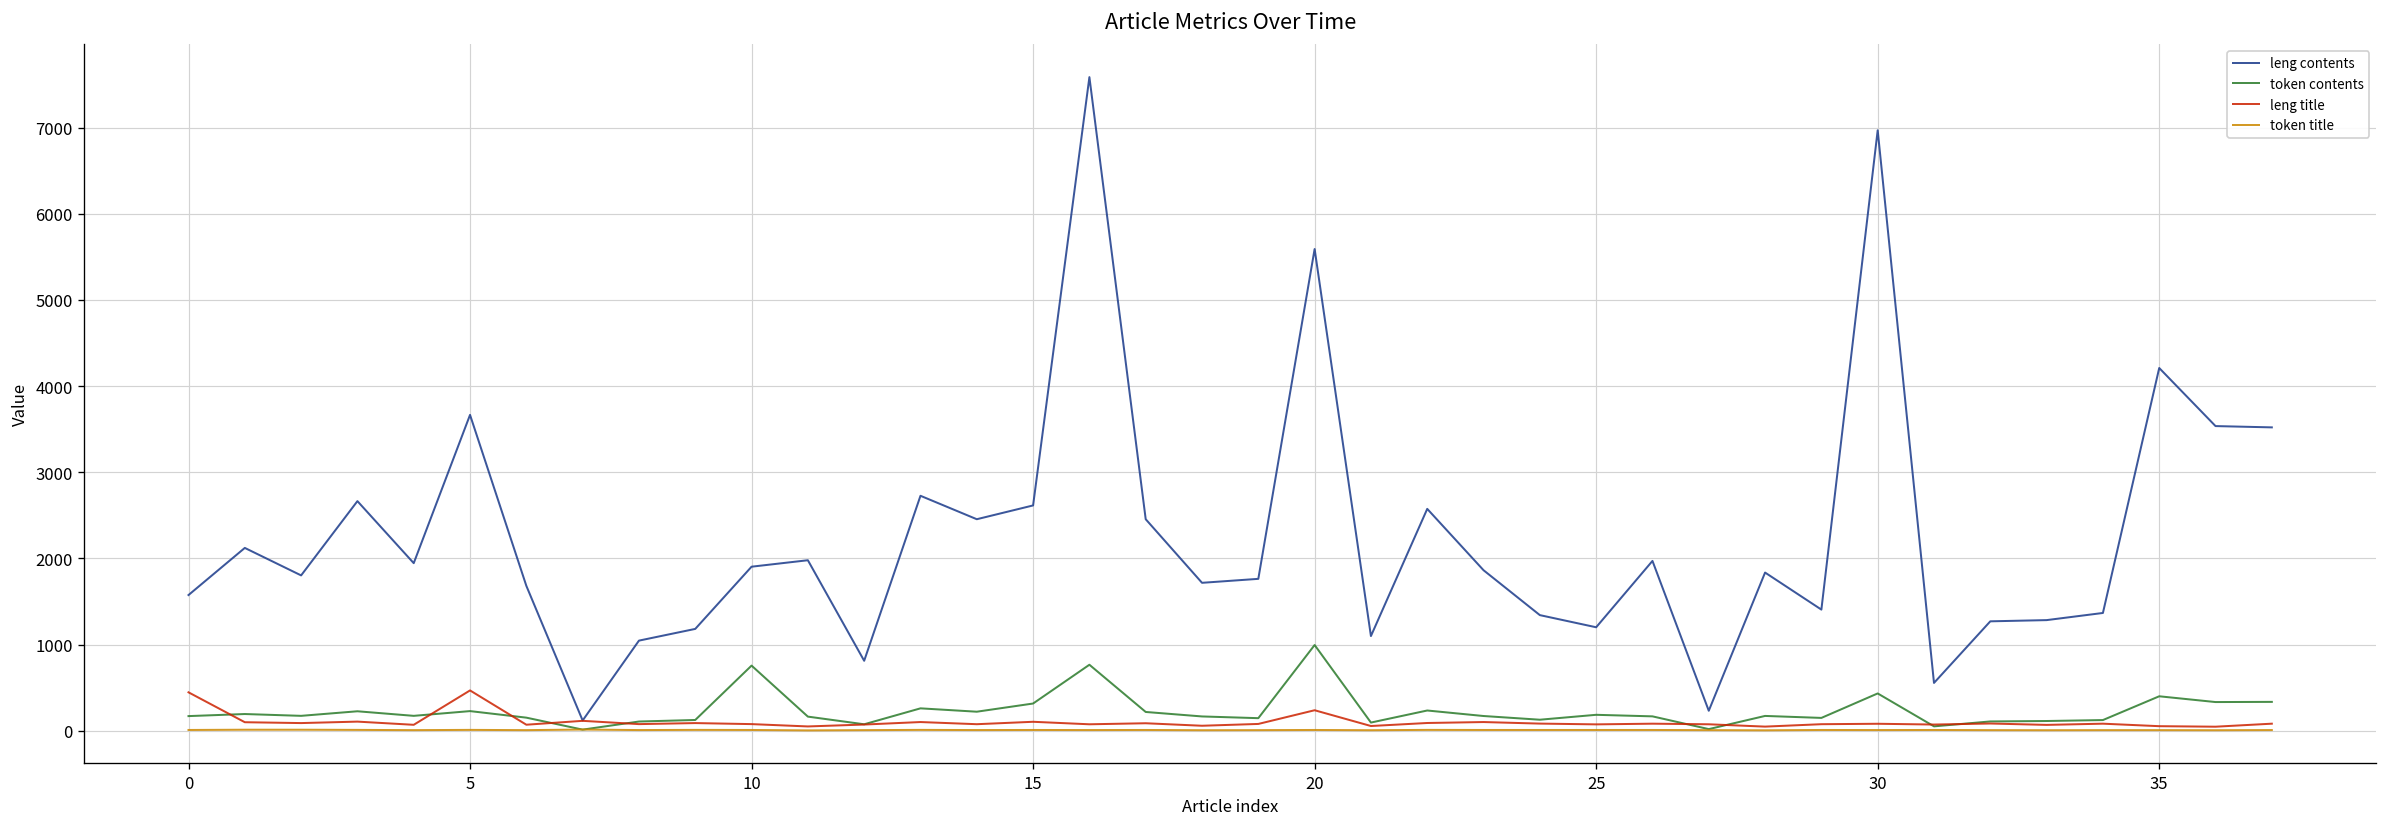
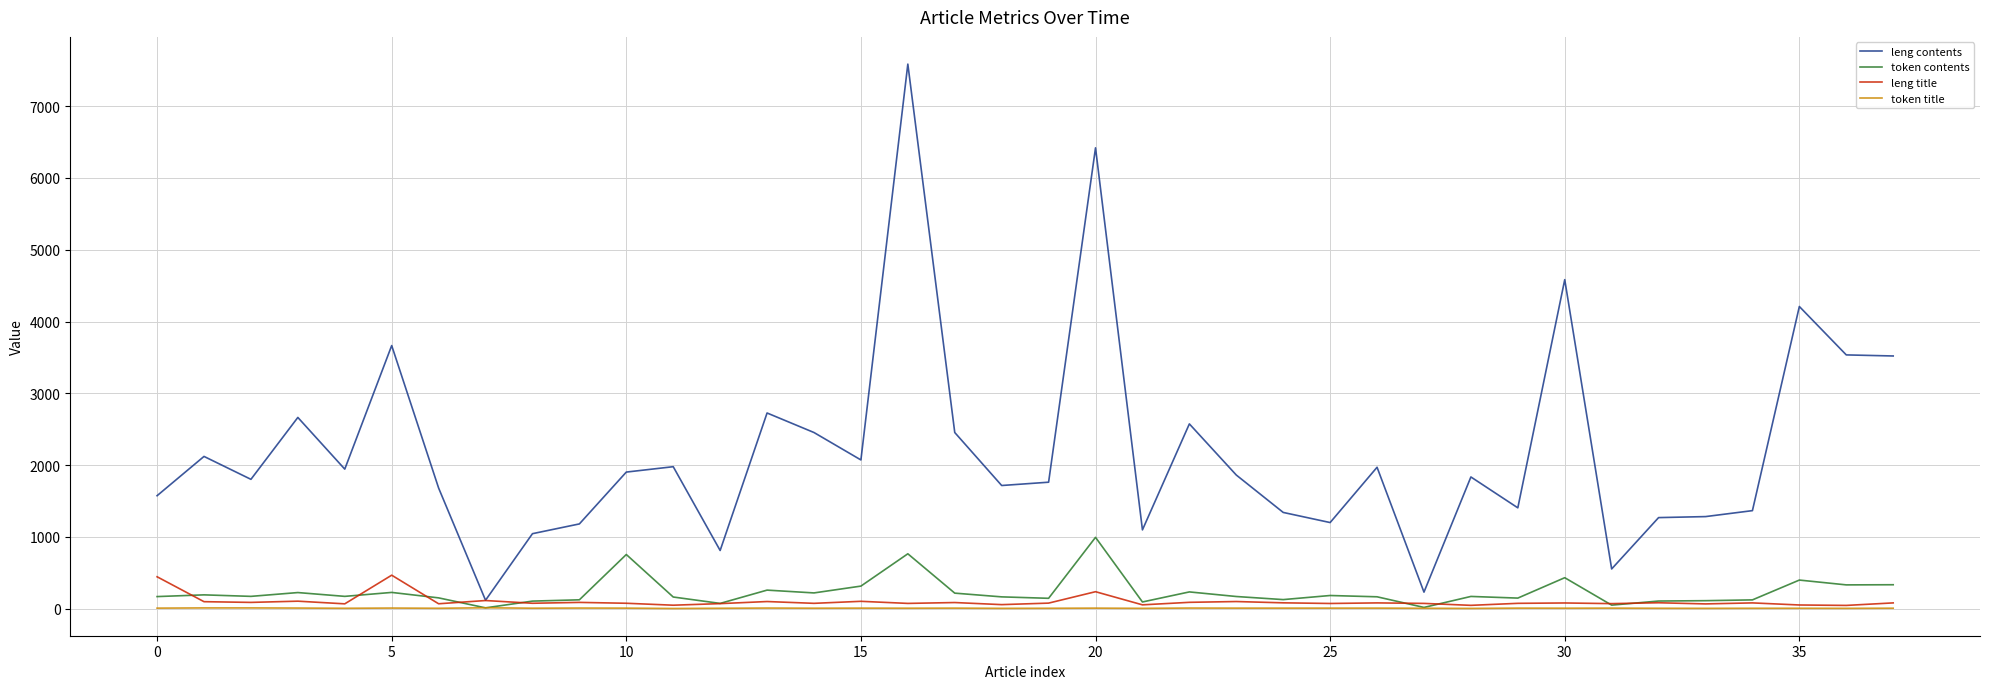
  {
    "leng contents": {
      "0": 1600,
      "5": 3700,
      "10": 1900,
-     "15": 2600,
-     "20": 5600,
+     "15": 2100,
+     "20": 6400,
      "25": 1200,
-     "30": 7000,
+     "30": 4600,
      "35": 4200
    },
    "token contents": {
      "0": 200,
      "5": 200,
      "10": 800,
      "15": 300,
      "20": 1000,
      "25": 200,
      "30": 400,
      "35": 400
    },
    "leng title": {
      "0": 400,
      "5": 500,
      "10": 100,
      "15": 100,
      "20": 200,
      "25": 100,
      "30": 100,
      "35": 100
    },
    "token title": {
      "0": 0,
      "5": 0,
      "10": 0,
      "15": 0,
      "20": 0,
      "25": 0,
      "30": 0,
      "35": 0
    }
  }
